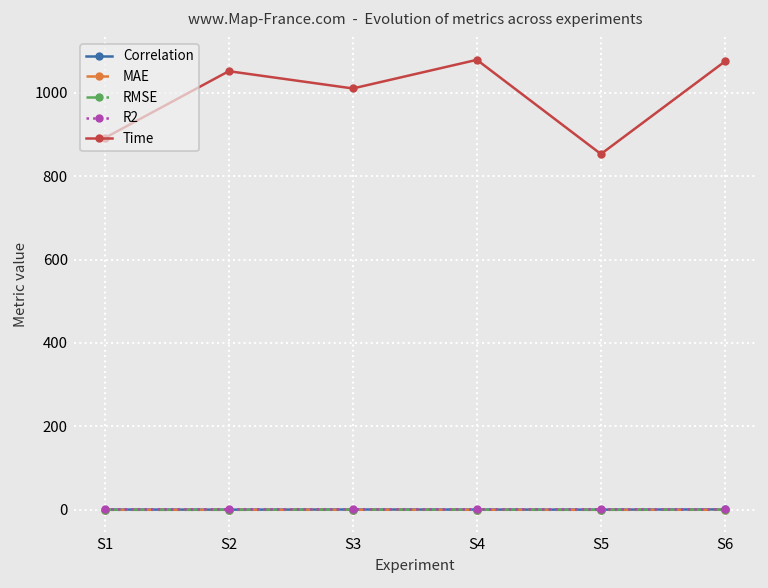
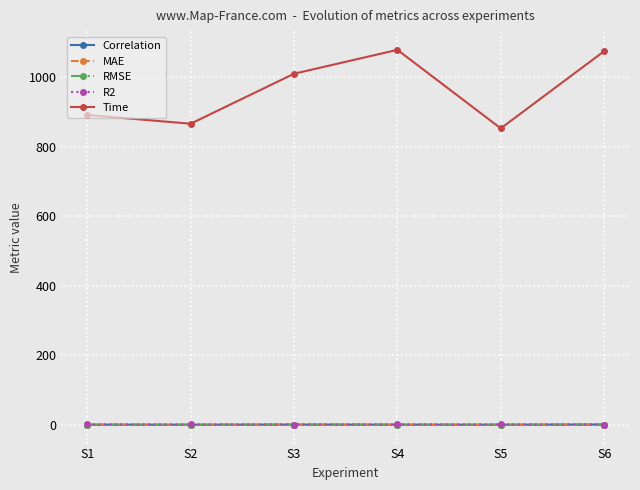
  {
    "Time": {
-     "S2": 1050,
+     "S2": 870,
      "S3": 1010,
      "S4": 1080,
      "S5": 850,
      "S6": 1070
    }
  }
